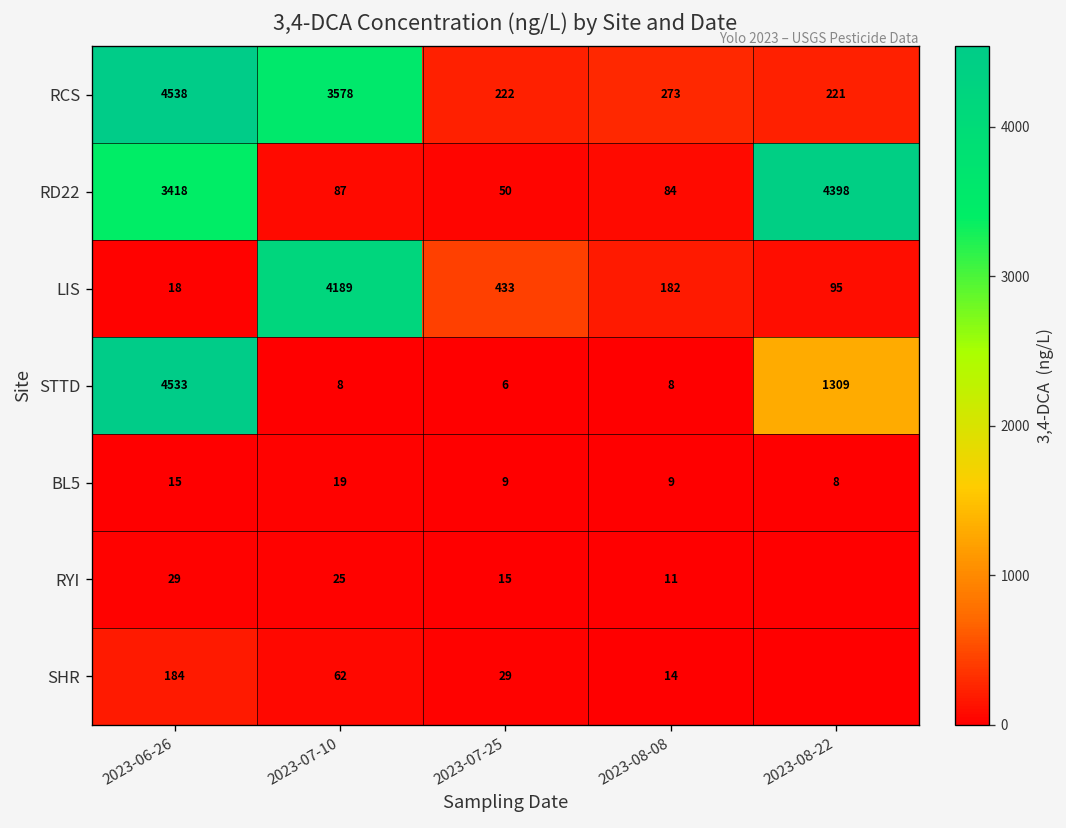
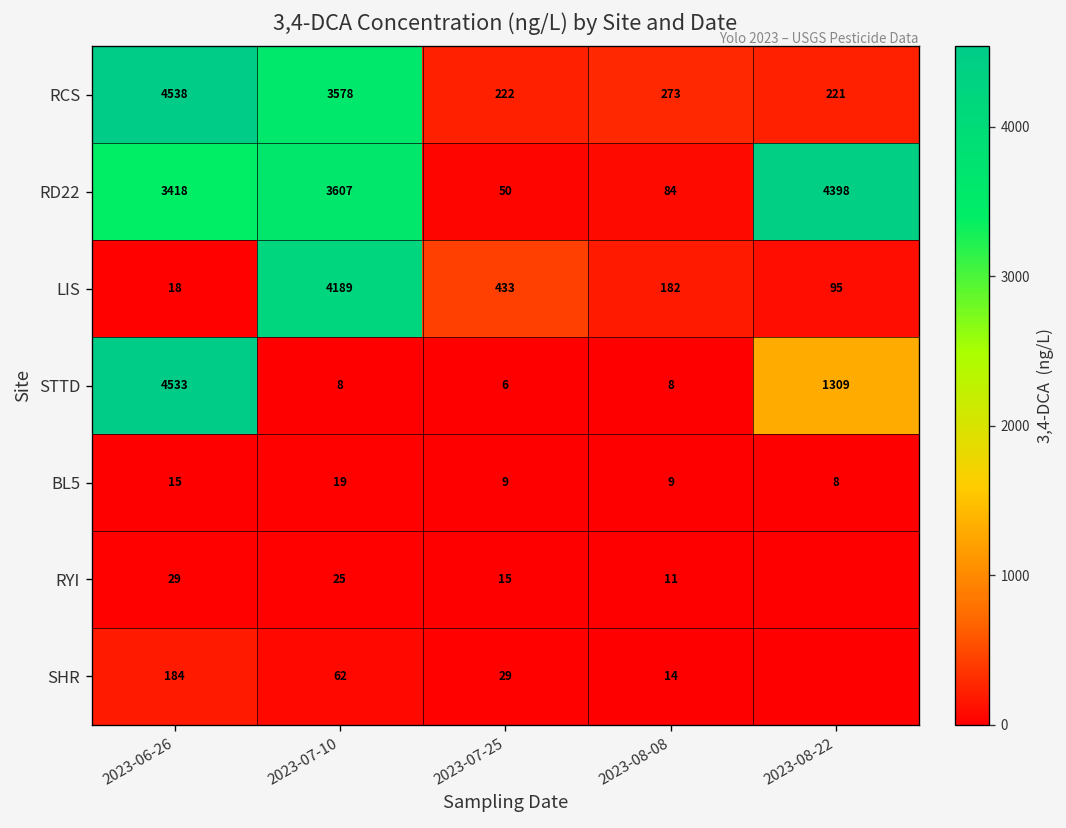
  {
    "RCS": {
      "2023-06-26": 4538,
      "2023-07-10": 3578,
      "2023-07-25": 222,
      "2023-08-08": 273,
      "2023-08-22": 221
    },
    "RD22": {
      "2023-06-26": 3418,
-     "2023-07-10": 87,
+     "2023-07-10": 3607,
      "2023-07-25": 50,
      "2023-08-08": 84,
      "2023-08-22": 4398
    },
    "LIS": {
      "2023-06-26": 18,
      "2023-07-10": 4189,
      "2023-07-25": 433,
      "2023-08-08": 182,
      "2023-08-22": 95
    },
    "STTD": {
      "2023-06-26": 4533,
      "2023-07-10": 8,
      "2023-07-25": 6,
      "2023-08-08": 8,
      "2023-08-22": 1309
    },
    "BL5": {
      "2023-06-26": 15,
      "2023-07-10": 19,
      "2023-07-25": 9,
      "2023-08-08": 9,
      "2023-08-22": 8
    },
    "RYI": {
      "2023-06-26": 29,
      "2023-07-10": 25,
      "2023-07-25": 15,
      "2023-08-08": 11
    },
    "SHR": {
      "2023-06-26": 184,
      "2023-07-10": 62,
      "2023-07-25": 29,
      "2023-08-08": 14
    }
  }
